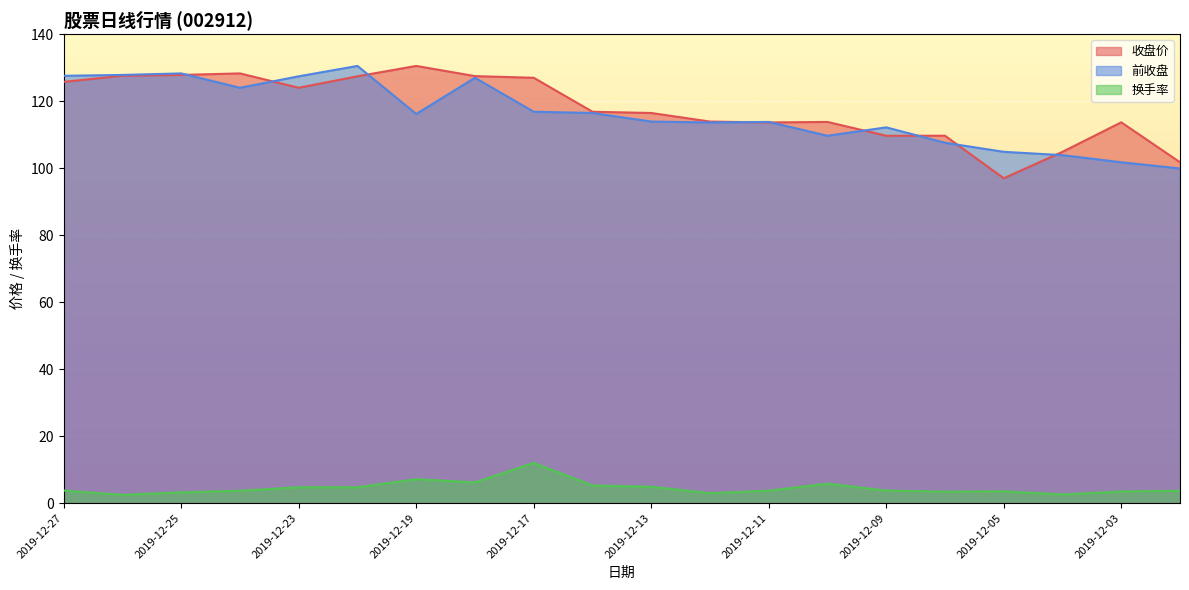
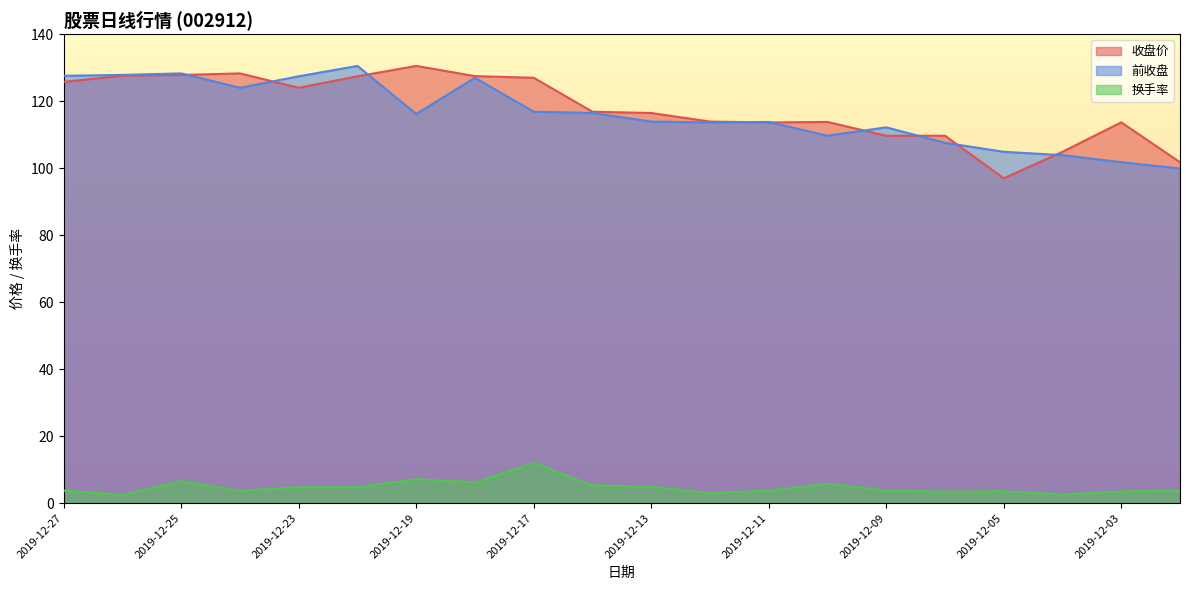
  {
    "收盘价": {
      "2019-12-27": 126,
      "2019-12-23": 124,
      "2019-12-19": 131,
      "2019-12-17": 127,
      "2019-12-13": 116,
      "2019-12-09": 110,
      "2019-12-05": 97,
      "2019-12-03": 114
    },
    "前收盘": {
      "2019-12-27": 128,
      "2019-12-23": 127,
      "2019-12-19": 116,
      "2019-12-17": 117,
      "2019-12-13": 114,
      "2019-12-09": 112,
      "2019-12-05": 105,
      "2019-12-03": 102
    },
    "换手率": {
      "2019-12-27": 4,
-     "2019-12-25": 3,
+     "2019-12-25": 7,
      "2019-12-23": 5,
      "2019-12-19": 7,
      "2019-12-17": 12,
      "2019-12-13": 5,
      "2019-12-11": 4,
      "2019-12-09": 4,
      "2019-12-05": 4,
      "2019-12-03": 3
    }
  }
